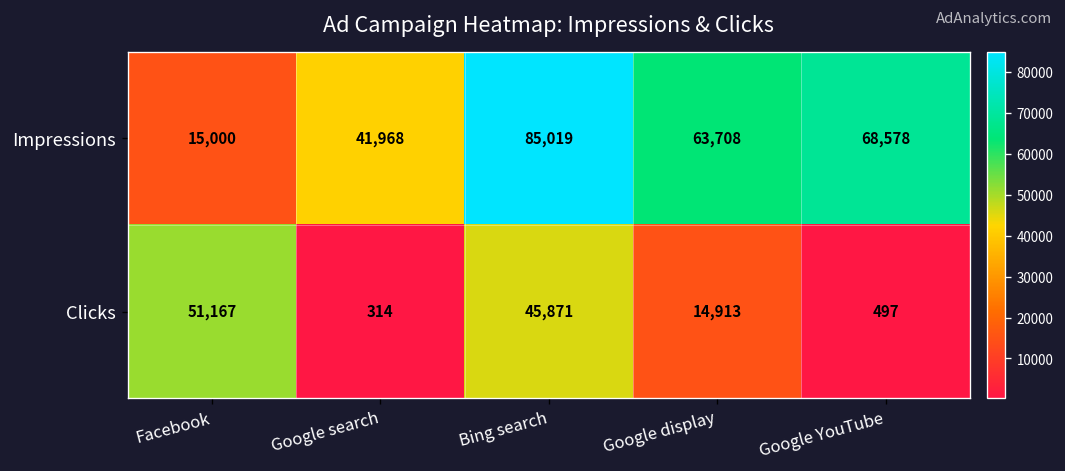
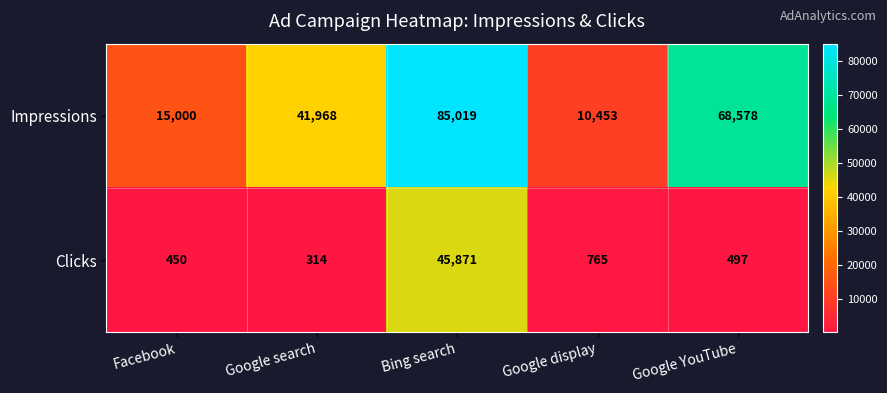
  {
    "Impressions": {
      "Facebook": "15,000",
      "Google search": "41,968",
      "Bing search": "85,019",
-     "Google display": "63,708",
+     "Google display": "10,453",
      "Google YouTube": "68,578"
    },
    "Clicks": {
-     "Facebook": "51,167",
+     "Facebook": "450",
      "Google search": "314",
      "Bing search": "45,871",
-     "Google display": "14,913",
+     "Google display": "765",
      "Google YouTube": "497"
    }
  }
